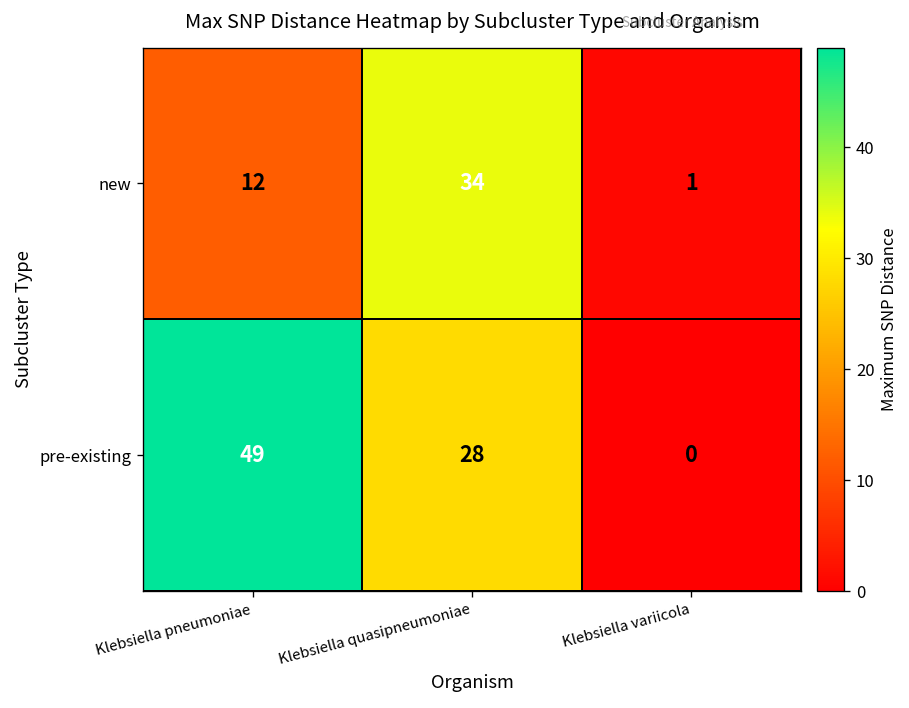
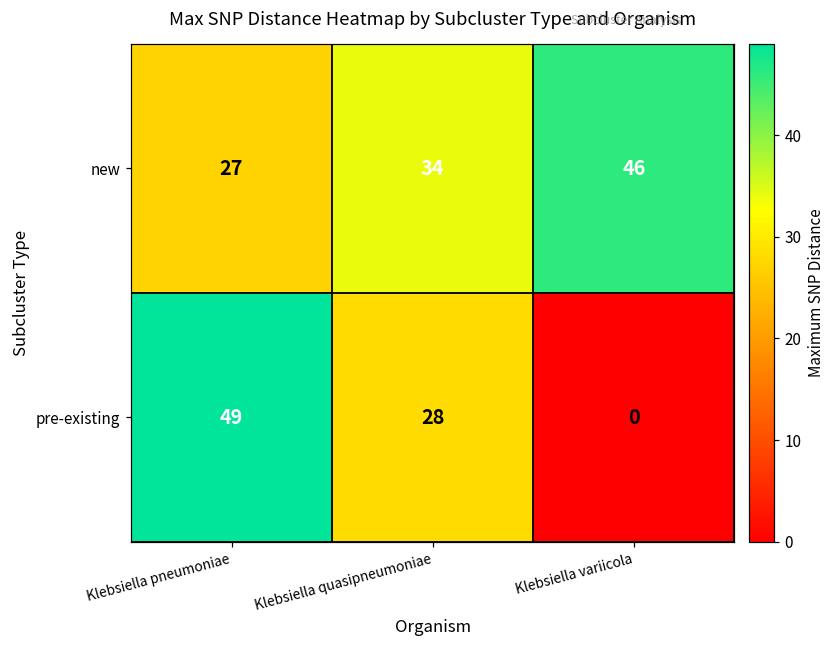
  {
    "new": {
-     "Klebsiella pneumoniae": 12,
+     "Klebsiella pneumoniae": 27,
      "Klebsiella quasipneumoniae": 34,
-     "Klebsiella variicola": 1
+     "Klebsiella variicola": 46
    },
    "pre-existing": {
      "Klebsiella pneumoniae": 49,
      "Klebsiella quasipneumoniae": 28,
      "Klebsiella variicola": 0
    }
  }
